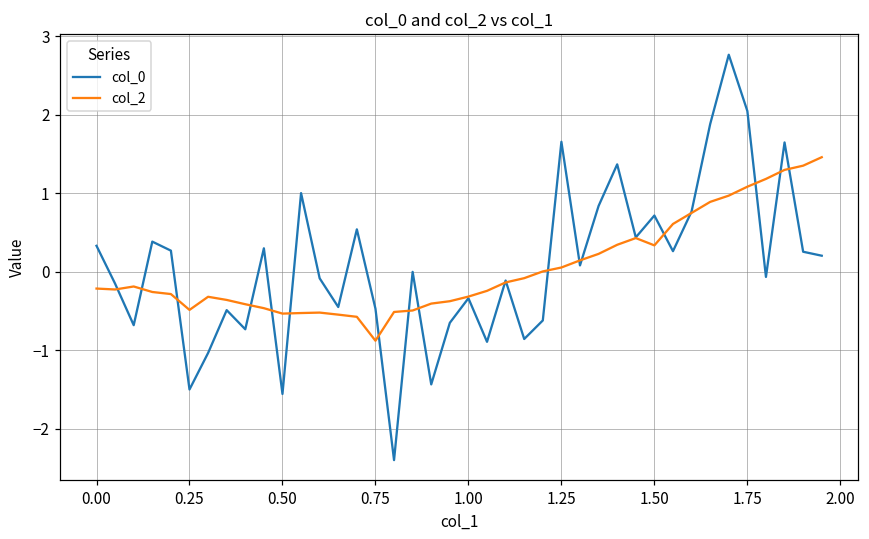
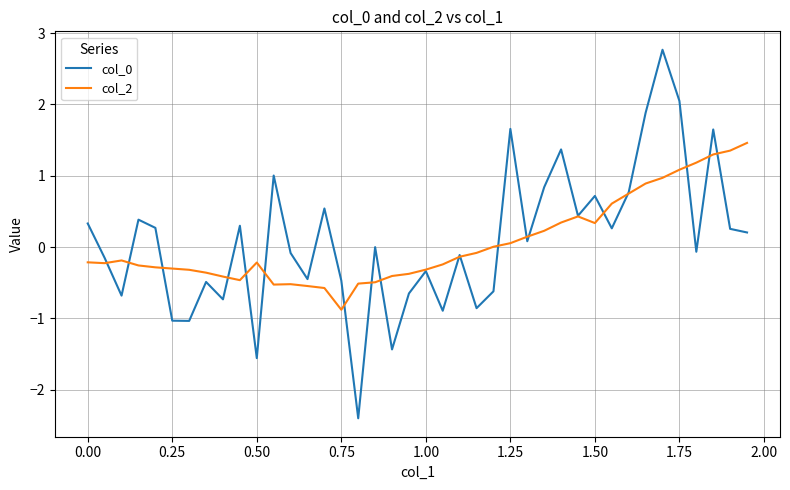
  {
    "col_0": {
      "0.00": 0.3,
-     "0.25": -1.5,
+     "0.25": -1.0,
      "0.50": -1.6,
      "0.75": -0.5,
      "1.25": 1.7,
      "1.50": 0.7,
      "1.75": 2.0
    },
    "col_2": {
      "0.00": -0.2,
-     "0.25": -0.5,
-     "0.50": -0.5,
+     "0.25": -0.3,
+     "0.50": -0.2,
      "0.75": -0.9,
      "1.25": 0.1,
      "1.50": 0.3,
      "1.75": 1.1
    }
  }
